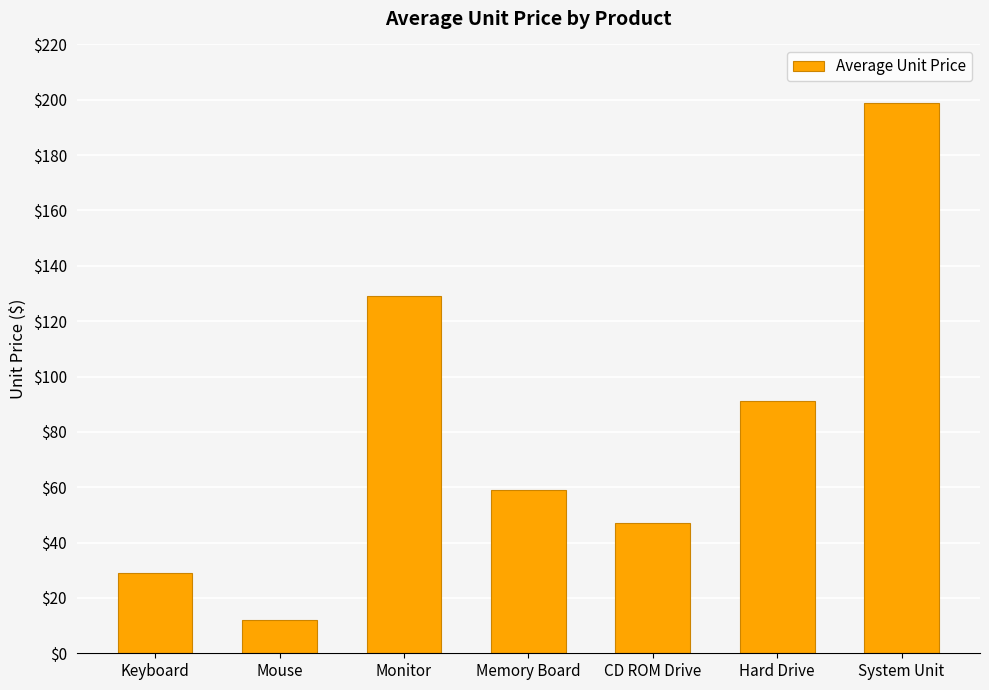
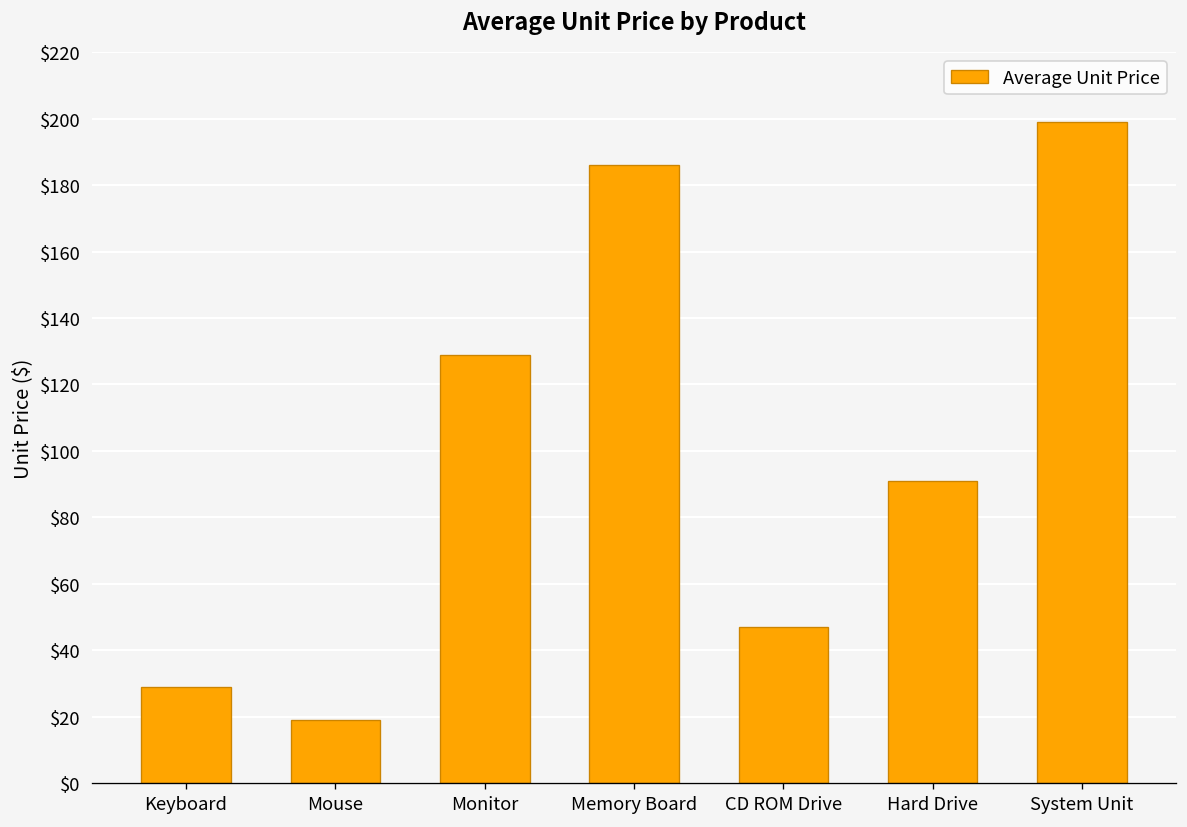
  {
    "Keyboard": "$29",
-   "Mouse": "$12",
+   "Mouse": "$19",
    "Monitor": "$129",
-   "Memory Board": "$59",
+   "Memory Board": "$186",
    "CD ROM Drive": "$47",
    "Hard Drive": "$91",
    "System Unit": "$199"
  }
